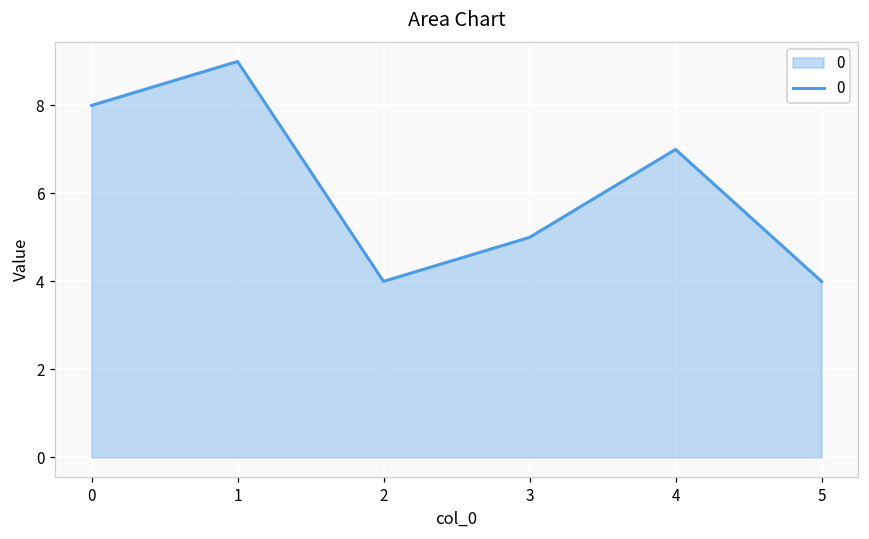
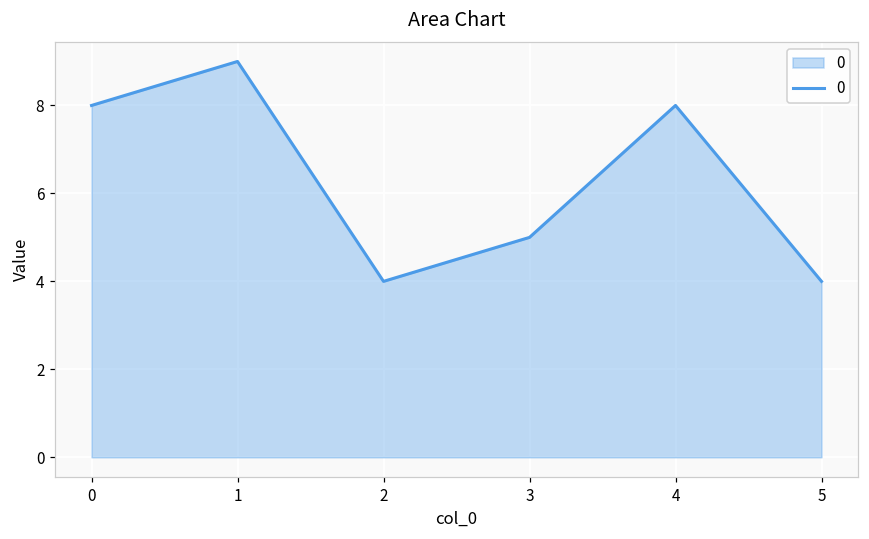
  {
    "0": 8,
    "1": 9,
    "2": 4,
    "3": 5,
-   "4": 7,
+   "4": 8,
    "5": 4
  }
